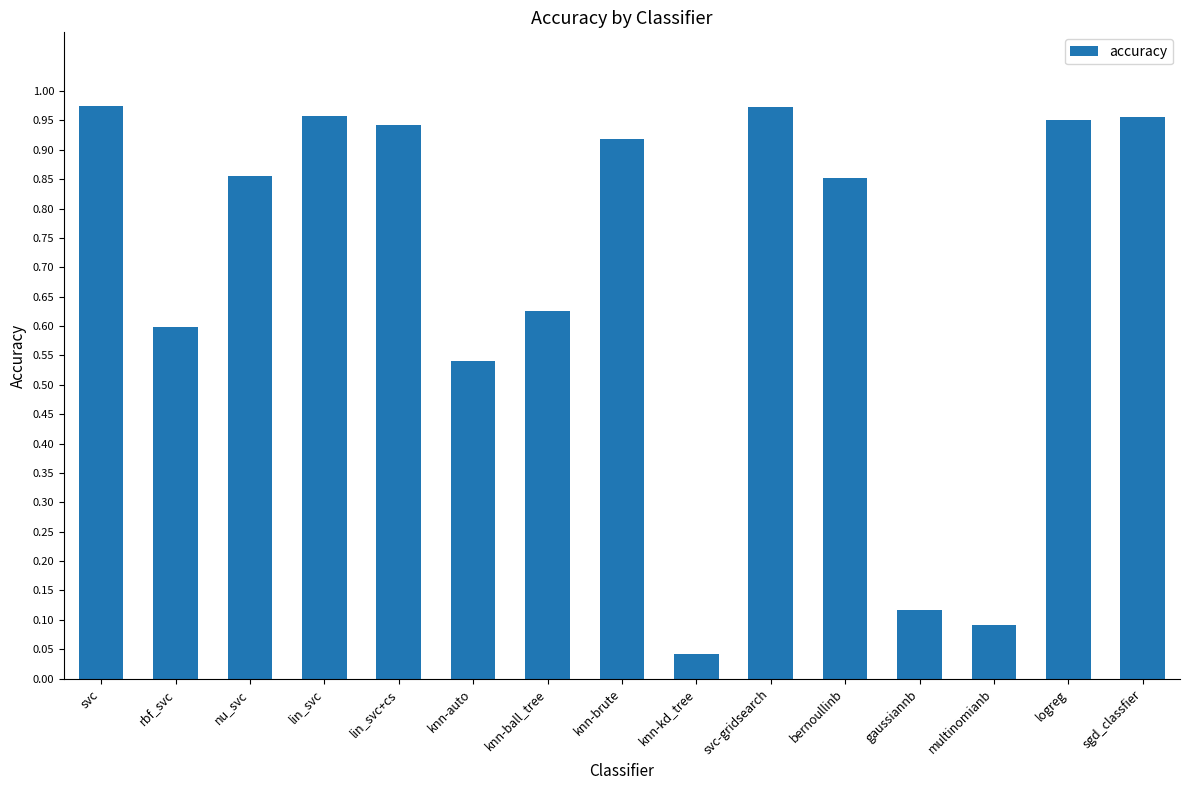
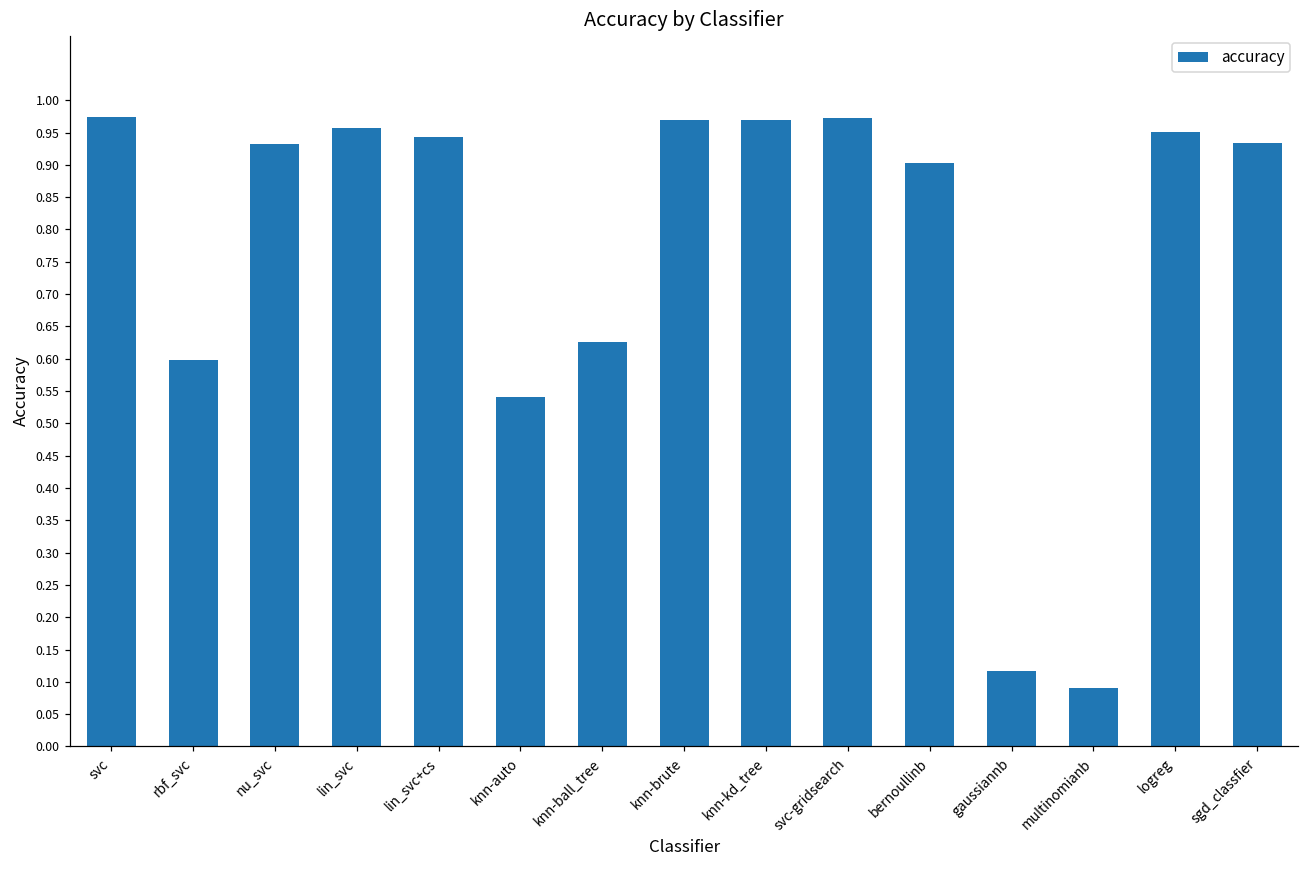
  {
    "svc": 0.97,
    "rbf_svc": 0.60,
-   "nu_svc": 0.86,
+   "nu_svc": 0.93,
    "lin_svc": 0.96,
    "lin_svc+cs": 0.94,
    "knn-auto": 0.54,
    "knn-ball_tree": 0.63,
-   "knn-brute": 0.92,
-   "knn-kd_tree": 0.04,
+   "knn-brute": 0.97,
+   "knn-kd_tree": 0.97,
    "svc-gridsearch": 0.97,
-   "bernoullinb": 0.85,
+   "bernoullinb": 0.90,
    "gaussiannb": 0.12,
    "multinomianb": 0.09,
    "logreg": 0.95,
-   "sgd_classfier": 0.96
+   "sgd_classfier": 0.93
  }
